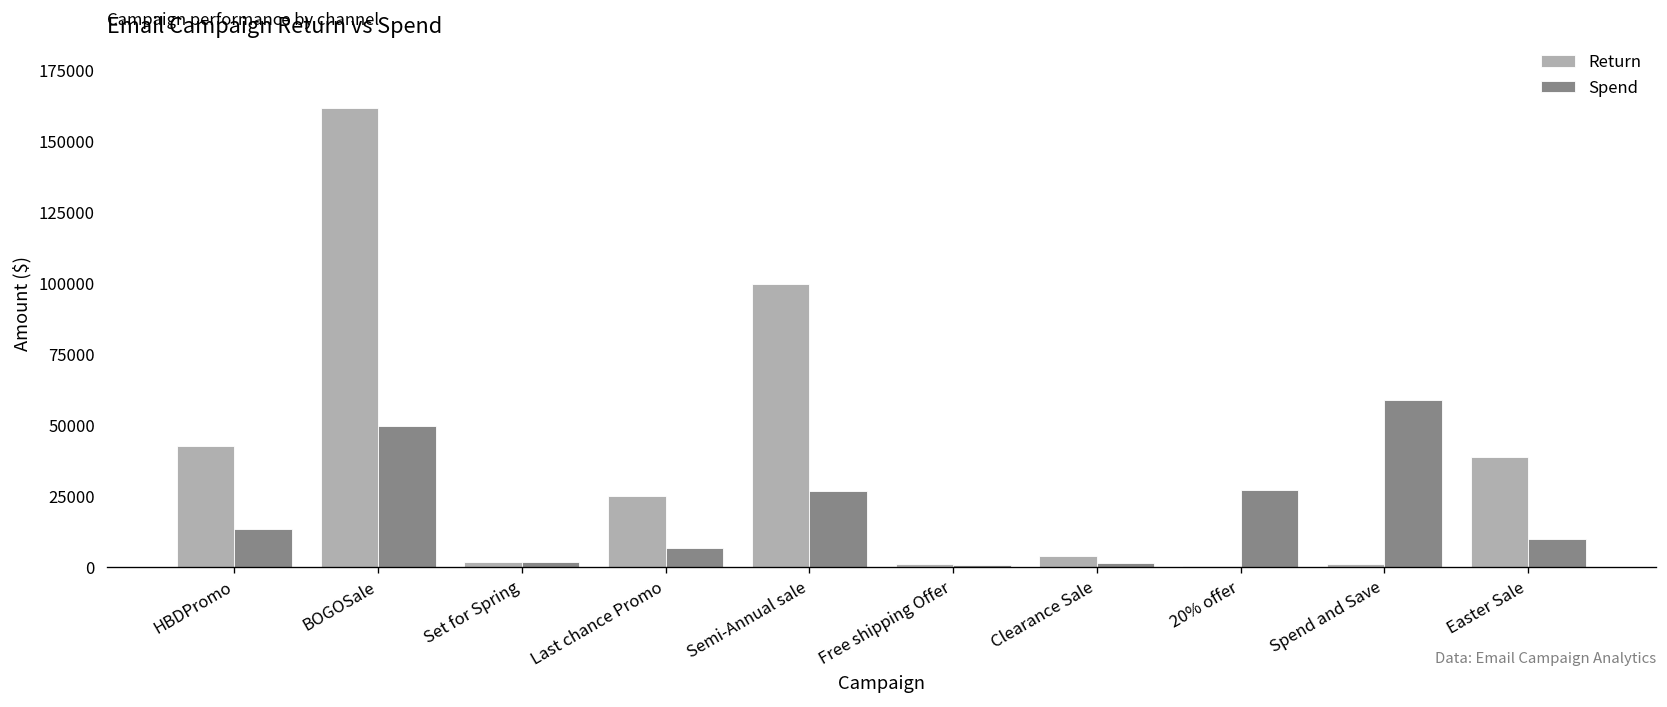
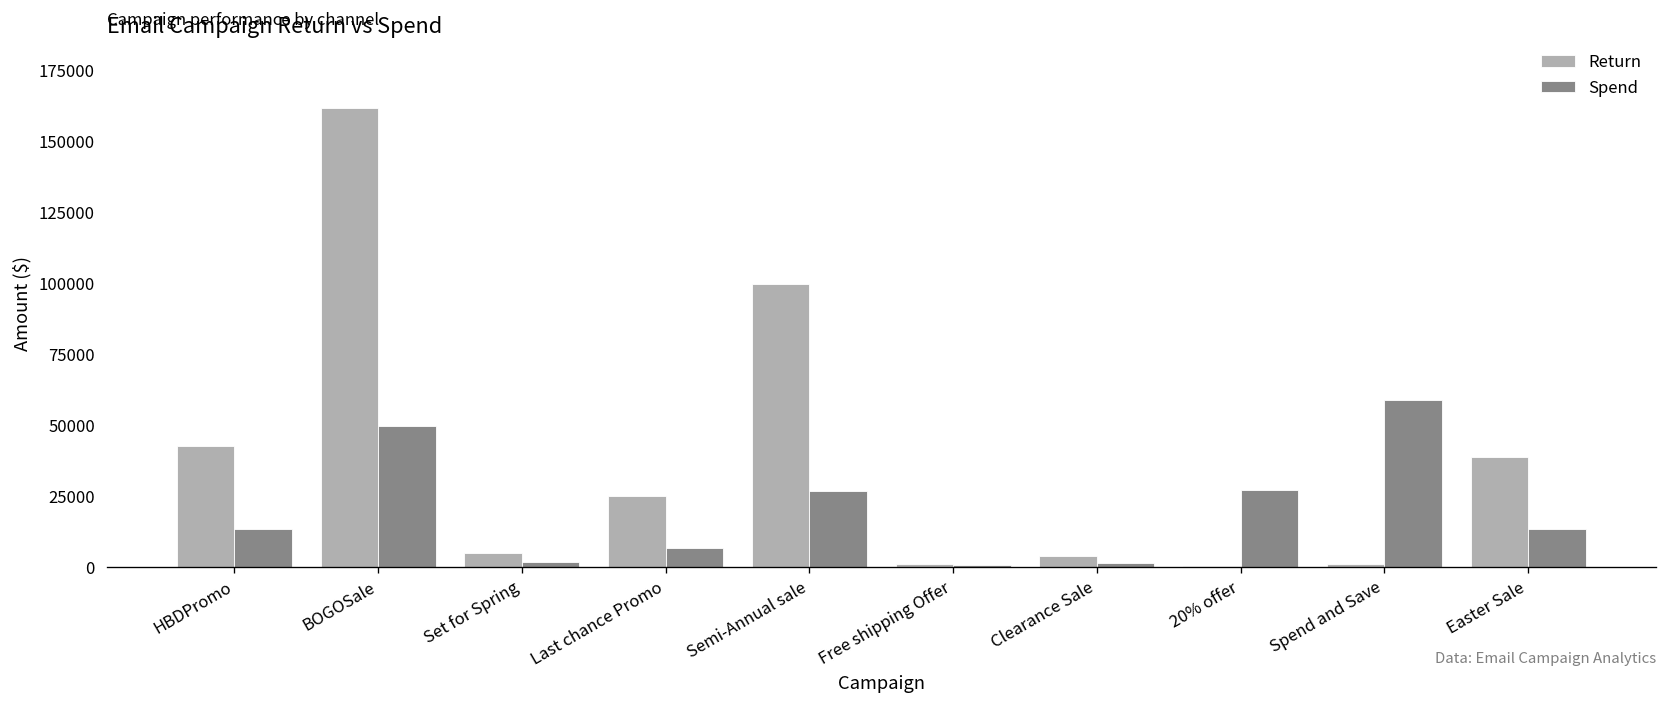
  {
    "Return": {
      "HBDPromo": 43000,
      "BOGOSale": 162000,
-     "Set for Spring": 2000,
+     "Set for Spring": 5000,
      "Last chance Promo": 25000,
      "Semi-Annual sale": 100000,
      "Free shipping Offer": 1000,
      "Clearance Sale": 4000,
      "Spend and Save": 1000,
      "Easter Sale": 39000
    },
    "Spend": {
      "HBDPromo": 13000,
      "BOGOSale": 50000,
      "Set for Spring": 2000,
      "Last chance Promo": 7000,
      "Semi-Annual sale": 27000,
      "Clearance Sale": 2000,
      "20% offer": 27000,
      "Spend and Save": 59000,
-     "Easter Sale": 10000
+     "Easter Sale": 13000
    }
  }
